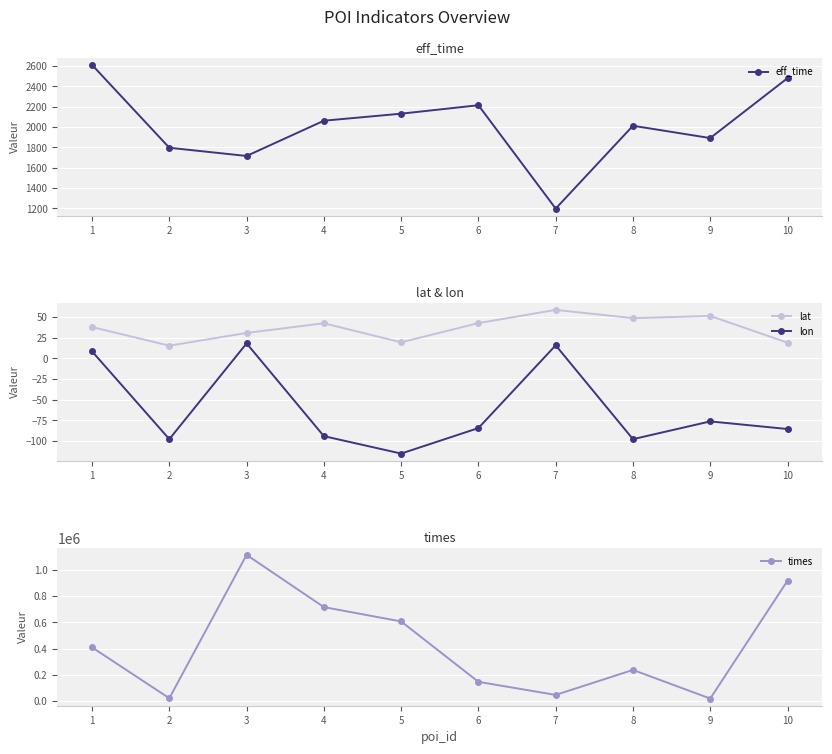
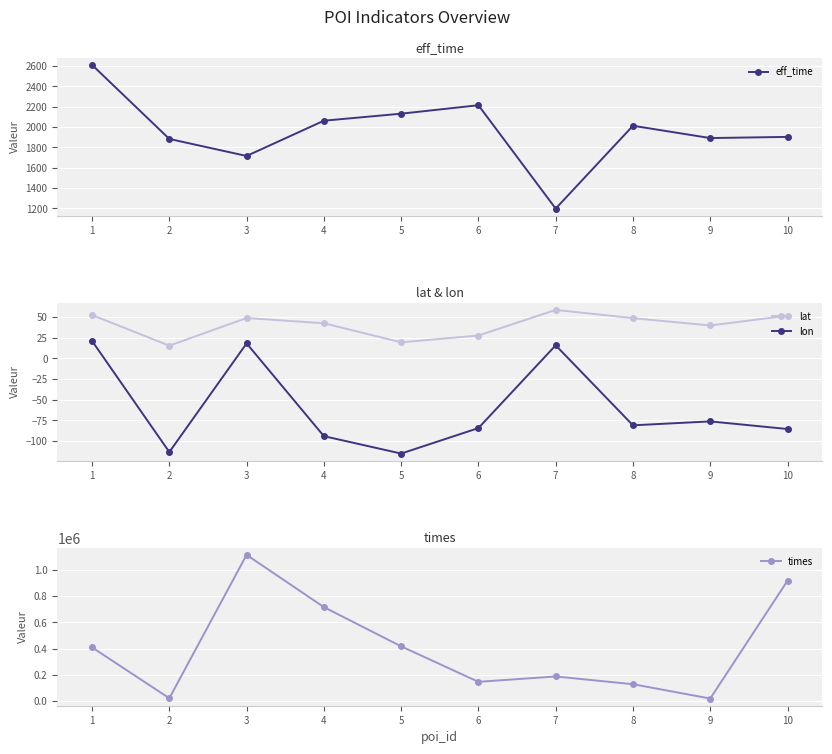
  {
    "eff_time": {
      "1": 2610,
-     "2": 1800,
+     "2": 1880,
      "3": 1720,
      "4": 2060,
      "5": 2130,
      "6": 2210,
      "7": 1200,
      "8": 2010,
      "9": 1890,
-     "10": 2480
+     "10": 1900
    },
    "lat & lon": {
      "lat": {
-       "1": 40,
+       "1": 50,
        "2": 20,
-       "3": 30,
+       "3": 50,
        "4": 40,
        "5": 20,
-       "6": 40,
+       "6": 30,
        "7": 60,
        "8": 50,
-       "9": 50,
-       "10": 20
+       "9": 40,
+       "10": 50
      },
      "lon": {
-       "1": 10,
-       "2": -100,
+       "1": 20,
+       "2": -110,
        "3": 20,
        "4": -90,
        "5": -120,
        "6": -80,
        "7": 20,
-       "8": -100,
+       "8": -80,
        "9": -80,
        "10": -90
      }
    },
    "times": {
      "1": 410000,
      "2": 20000,
      "3": 1110000,
      "4": 720000,
-     "5": 610000,
+     "5": 420000,
      "6": 150000,
-     "7": 50000,
-     "8": 240000,
+     "7": 190000,
+     "8": 130000,
      "9": 20000,
      "10": 920000
    }
  }
